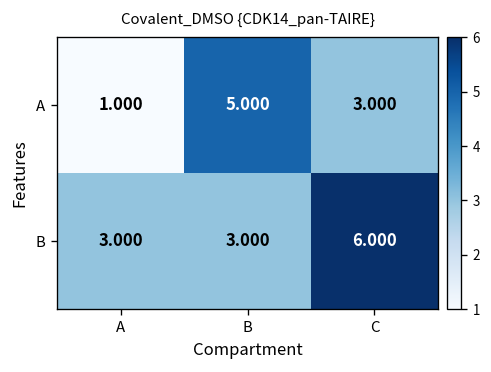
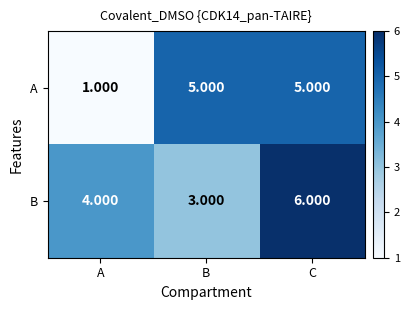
  {
    "A": {
      "A": 1.000,
      "B": 5.000,
-     "C": 3.000
+     "C": 5.000
    },
    "B": {
-     "A": 3.000,
+     "A": 4.000,
      "B": 3.000,
      "C": 6.000
    }
  }
